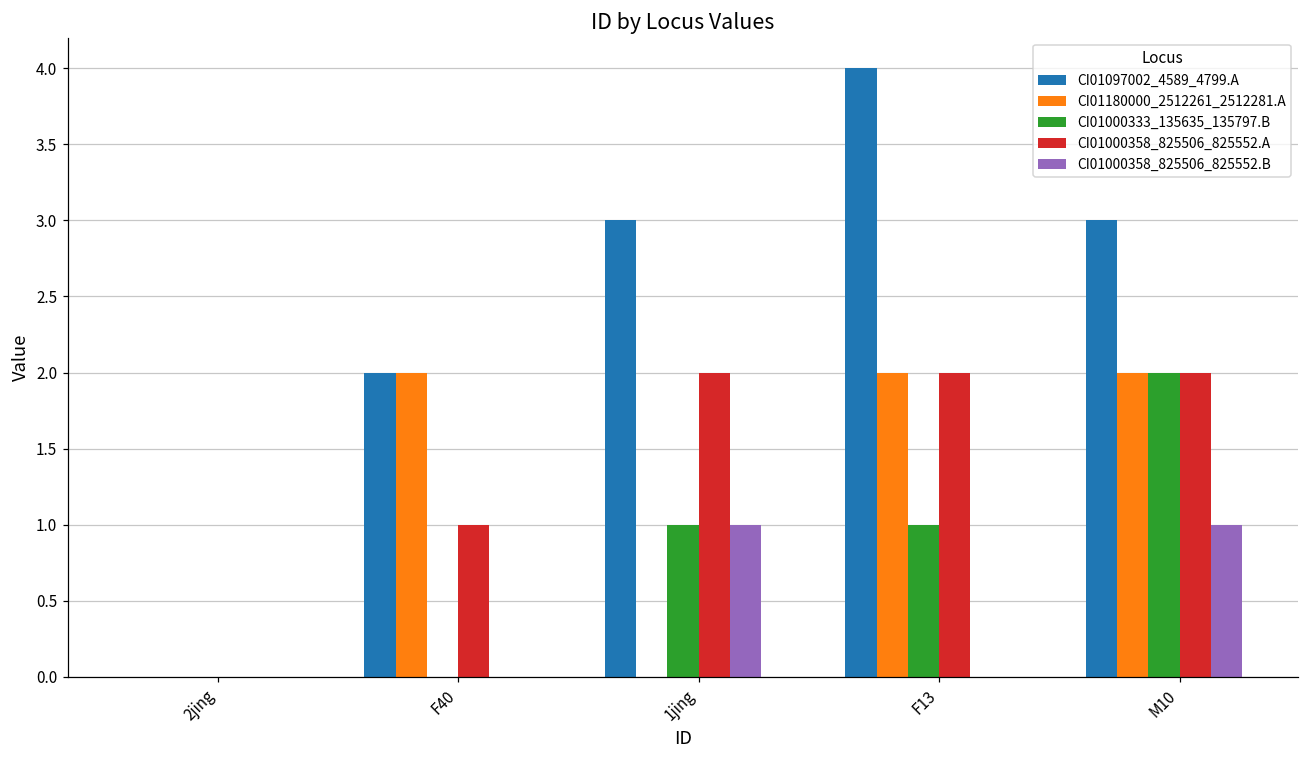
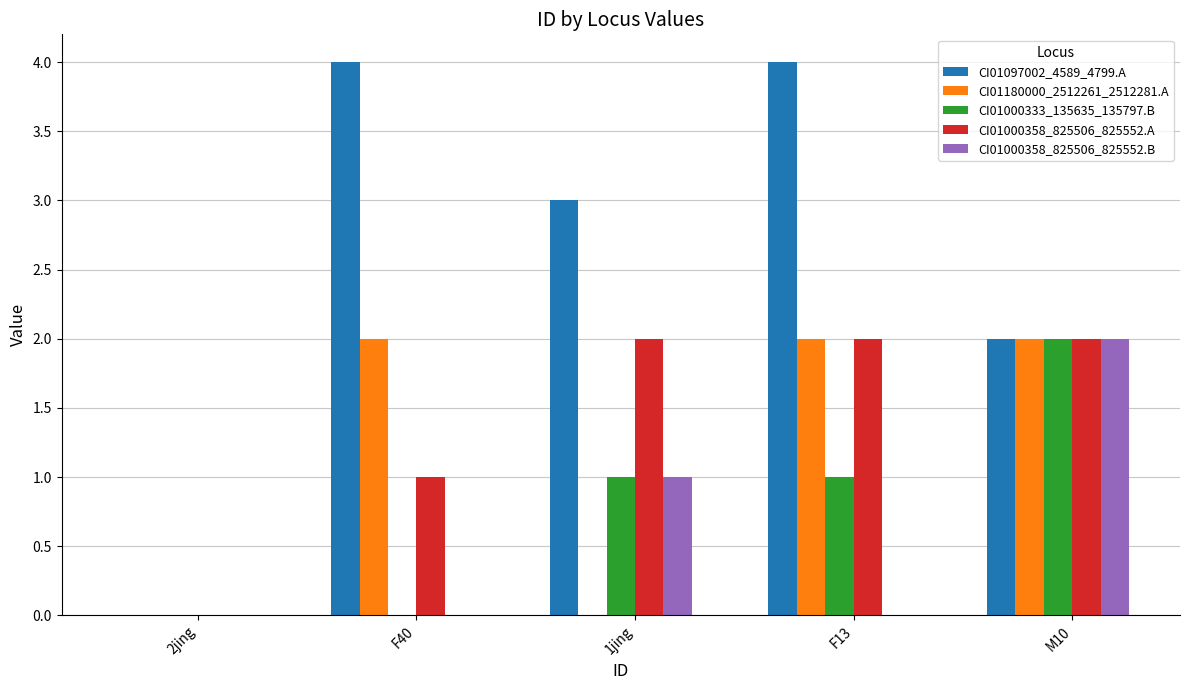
  {
    "CI01097002_4589_4799.A": {
      "2jing": 0,
-     "F40": 2,
+     "F40": 4,
      "1jing": 3,
      "F13": 4,
-     "M10": 3
+     "M10": 2
    },
    "CI01180000_2512261_2512281.A": {
      "2jing": 0,
      "F40": 2,
      "1jing": 0,
      "F13": 2,
      "M10": 2
    },
    "CI01000333_135635_135797.B": {
      "2jing": 0,
      "F40": 0,
      "1jing": 1,
      "F13": 1,
      "M10": 2
    },
    "CI01000358_825506_825552.A": {
      "2jing": 0,
      "F40": 1,
      "1jing": 2,
      "F13": 2,
      "M10": 2
    },
    "CI01000358_825506_825552.B": {
      "2jing": 0,
      "F40": 0,
      "1jing": 1,
      "F13": 0,
-     "M10": 1
+     "M10": 2
    }
  }
